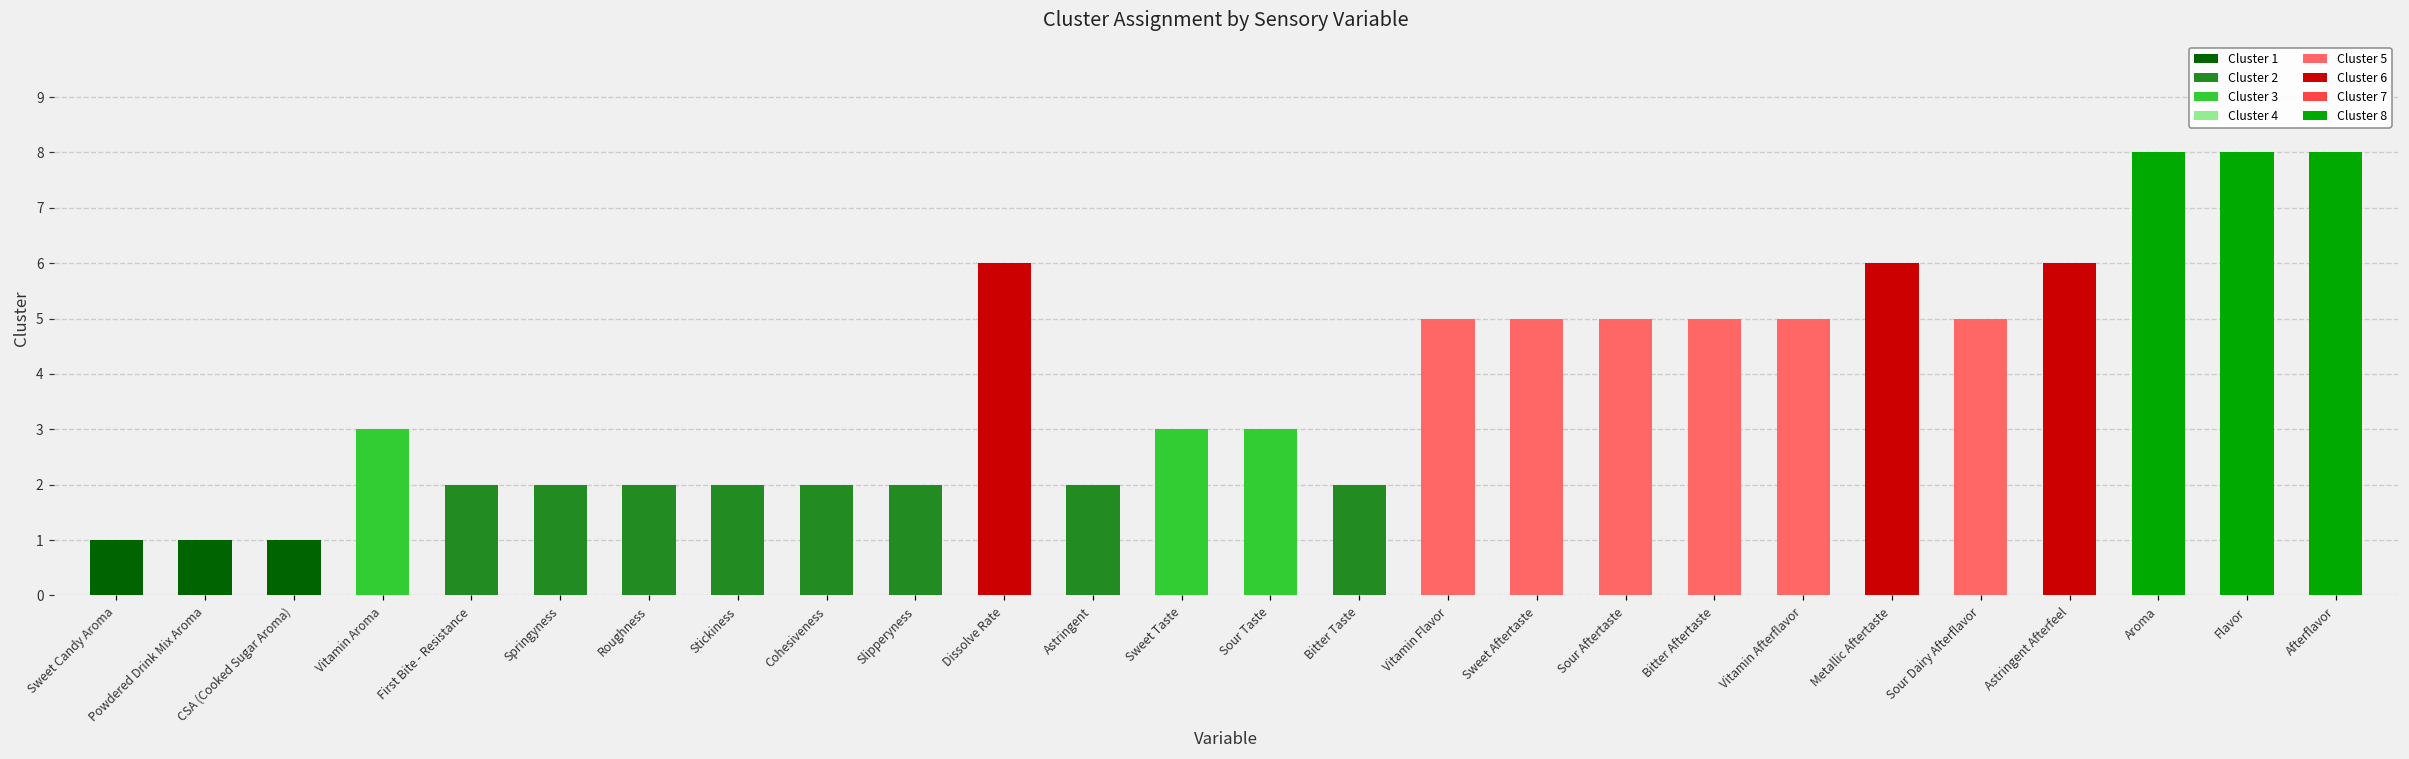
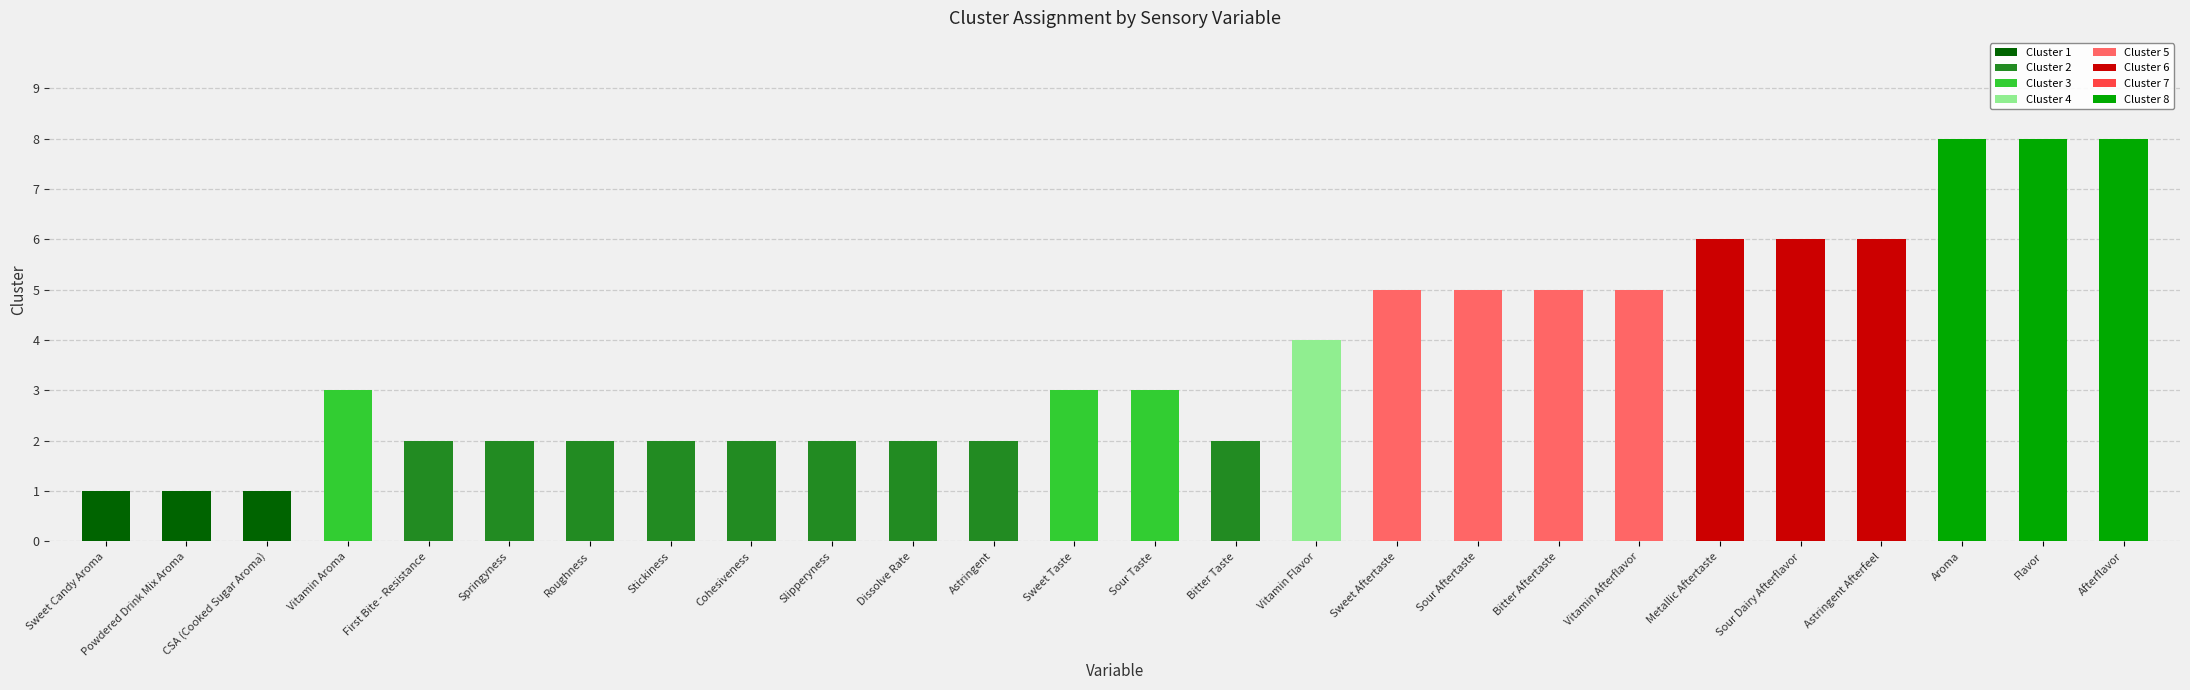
  {
    "Sweet Candy Aroma": 1,
    "Powdered Drink Mix Aroma": 1,
    "CSA (Cooked Sugar Aroma)": 1,
    "Vitamin Aroma": 3,
    "First Bite - Resistance": 2,
    "Springyness": 2,
    "Roughness": 2,
    "Stickiness": 2,
    "Cohesiveness": 2,
    "Slipperyness": 2,
-   "Dissolve Rate": 6,
+   "Dissolve Rate": 2,
    "Astringent": 2,
    "Sweet Taste": 3,
    "Sour Taste": 3,
    "Bitter Taste": 2,
-   "Vitamin Flavor": 5,
+   "Vitamin Flavor": 4,
    "Sweet Aftertaste": 5,
    "Sour Aftertaste": 5,
    "Bitter Aftertaste": 5,
    "Vitamin Afterflavor": 5,
    "Metallic Aftertaste": 6,
-   "Sour Dairy Afterflavor": 5,
+   "Sour Dairy Afterflavor": 6,
    "Astringent Afterfeel": 6,
    "Aroma": 8,
    "Flavor": 8,
    "Afterflavor": 8
  }
